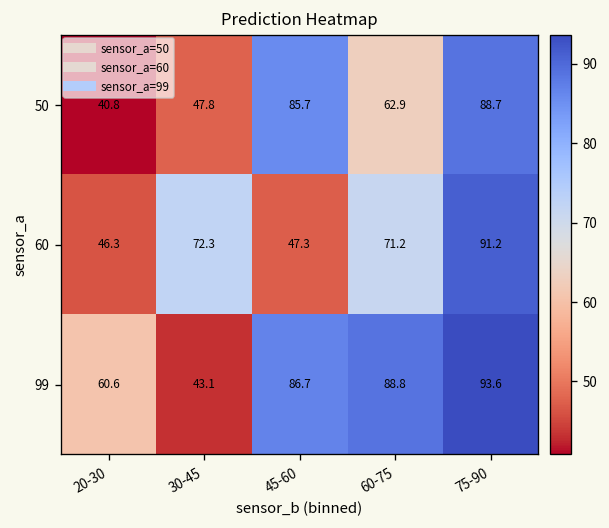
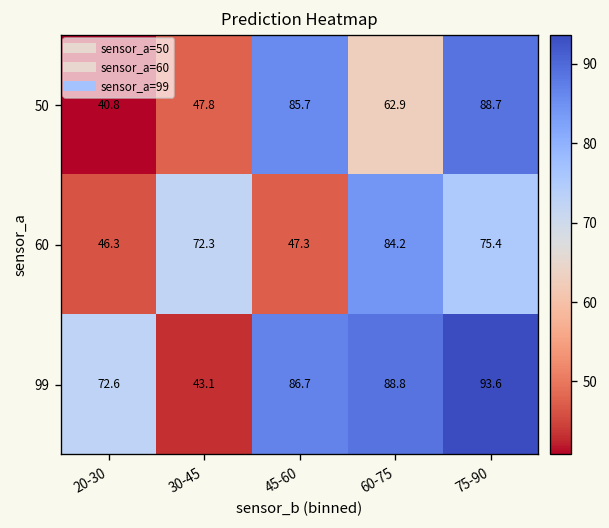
  {
    "60": {
-     "60-75": 71.2,
-     "75-90": 91.2
+     "60-75": 84.2,
+     "75-90": 75.4
    },
    "99": {
-     "20-30": 60.6
+     "20-30": 72.6
    }
  }
